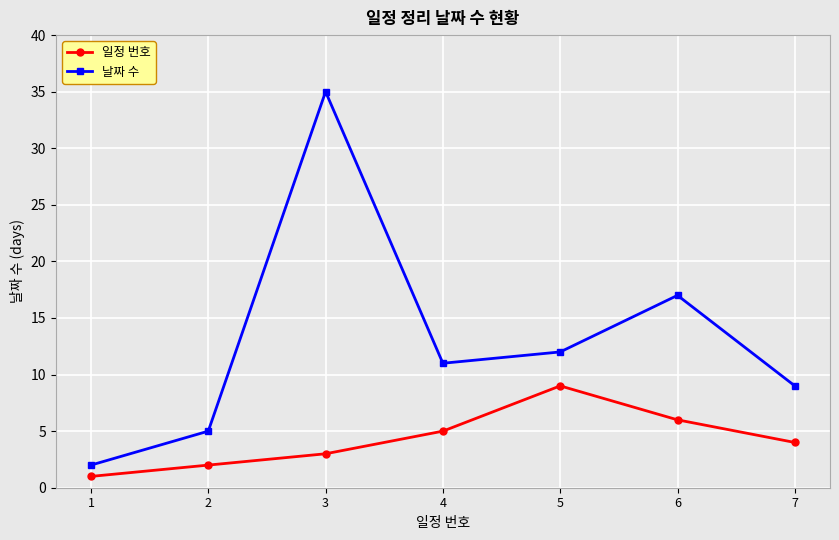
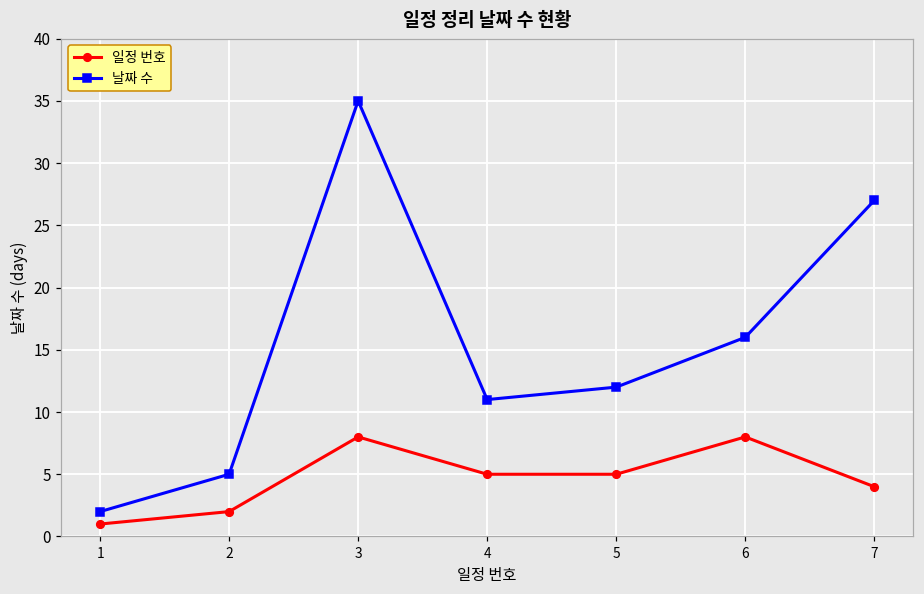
  {
    "일정 번호": {
      "1": 1,
      "2": 2,
-     "3": 3,
+     "3": 8,
      "4": 5,
-     "5": 9,
-     "6": 6,
+     "5": 5,
+     "6": 8,
      "7": 4
    },
    "날짜 수": {
      "1": 2,
      "2": 5,
      "3": 35,
      "4": 11,
      "5": 12,
-     "6": 17,
-     "7": 9
+     "6": 16,
+     "7": 27
    }
  }
